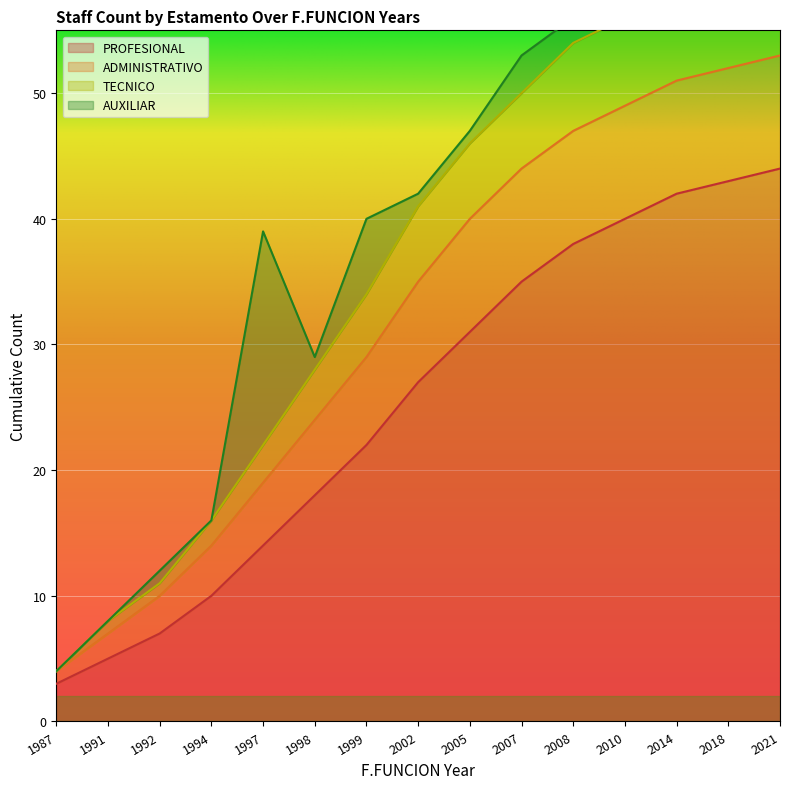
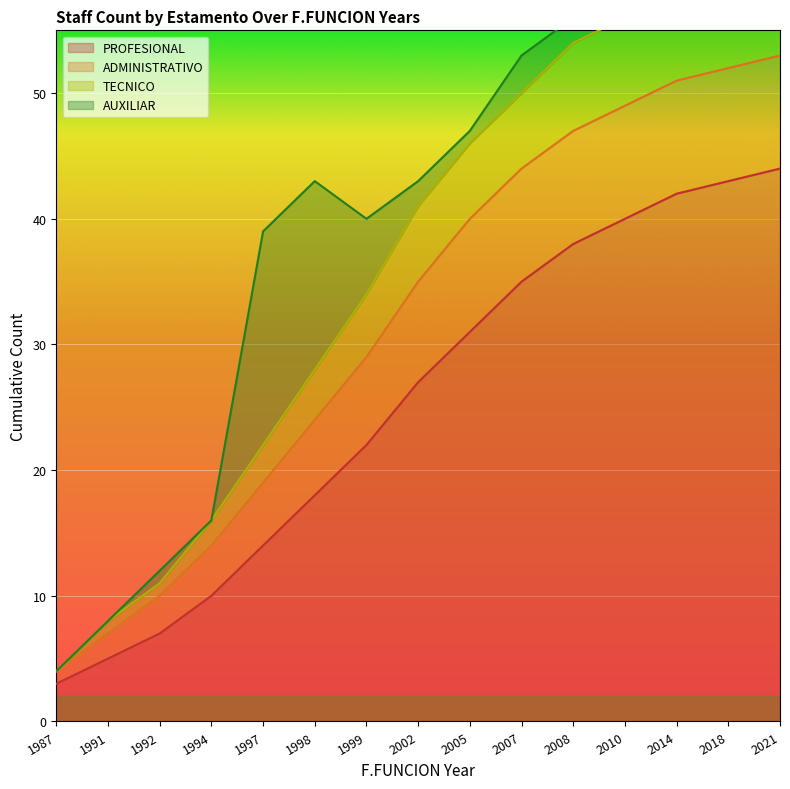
  {
    "AUXILIAR": {
      "1992": 1,
      "1997": 17,
-     "1998": 1,
+     "1998": 15,
      "1999": 6,
-     "2002": 1,
+     "2002": 2,
      "2005": 1,
      "2007": 3
    }
  }
